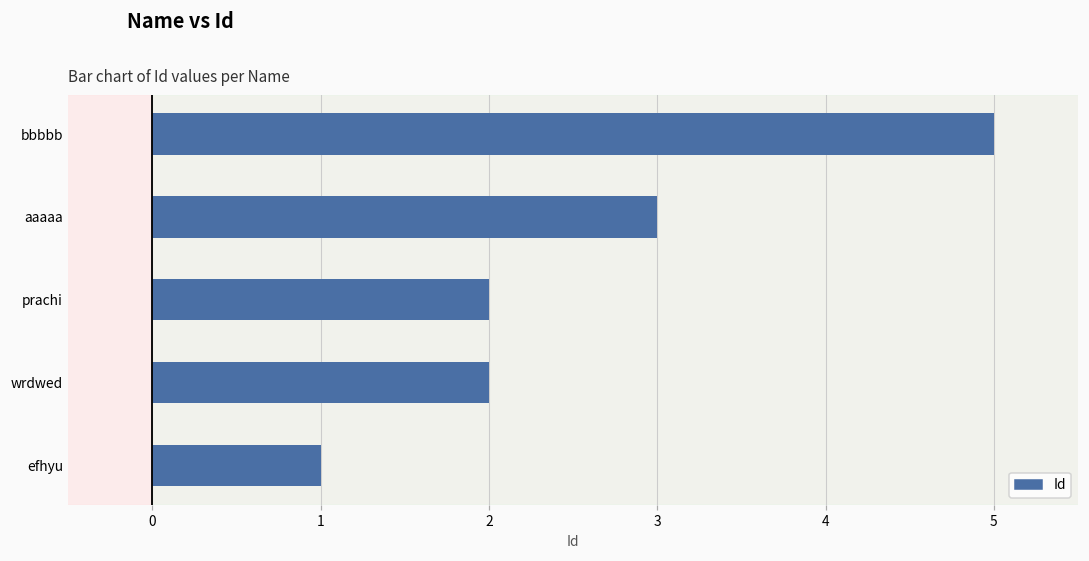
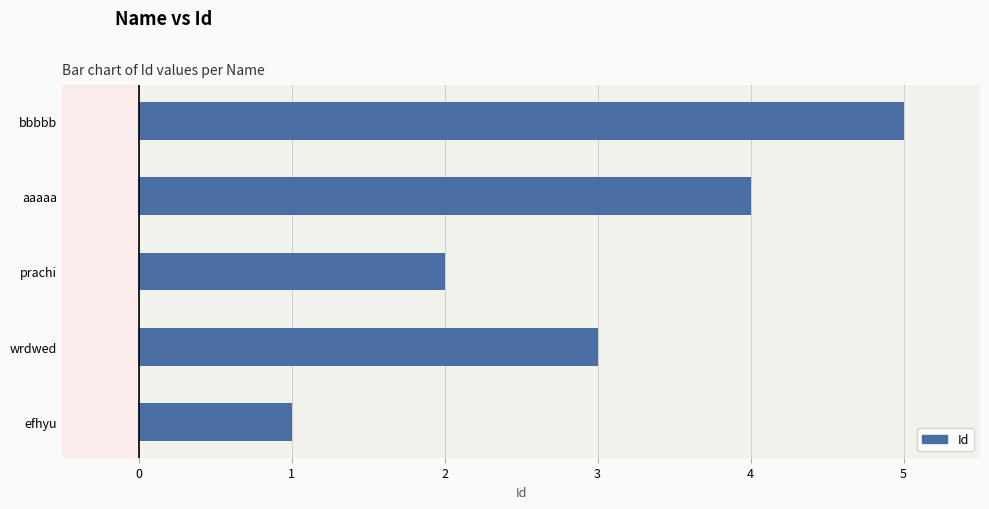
  {
    "bbbbb": 5,
-   "aaaaa": 3,
+   "aaaaa": 4,
    "prachi": 2,
-   "wrdwed": 2,
+   "wrdwed": 3,
    "efhyu": 1
  }
